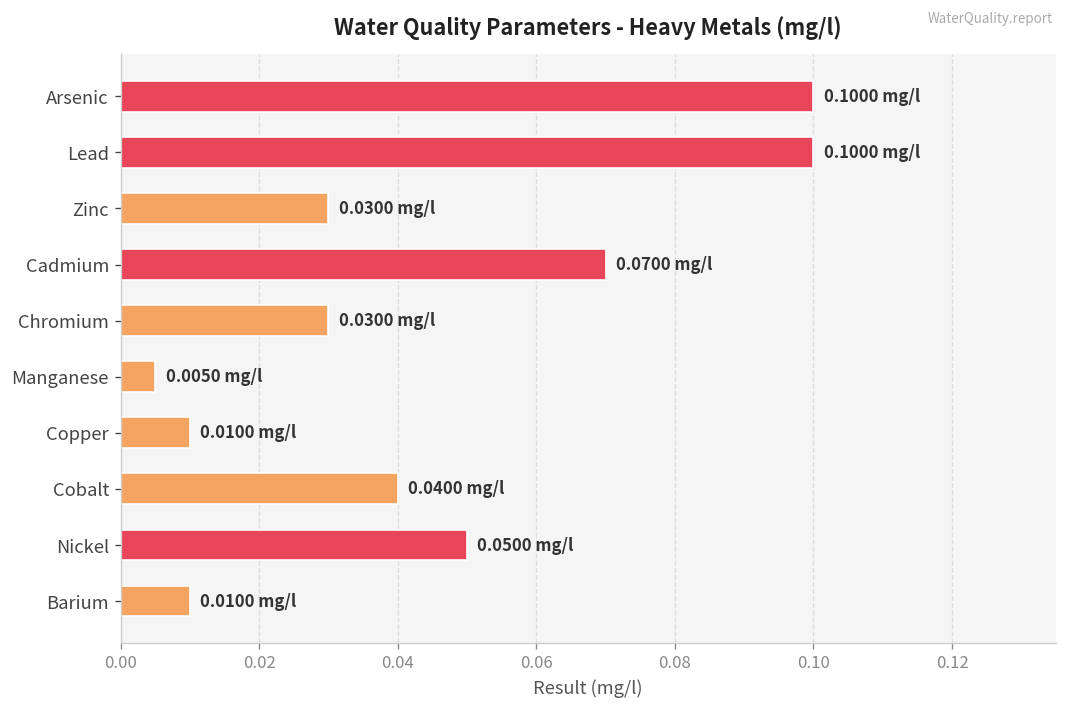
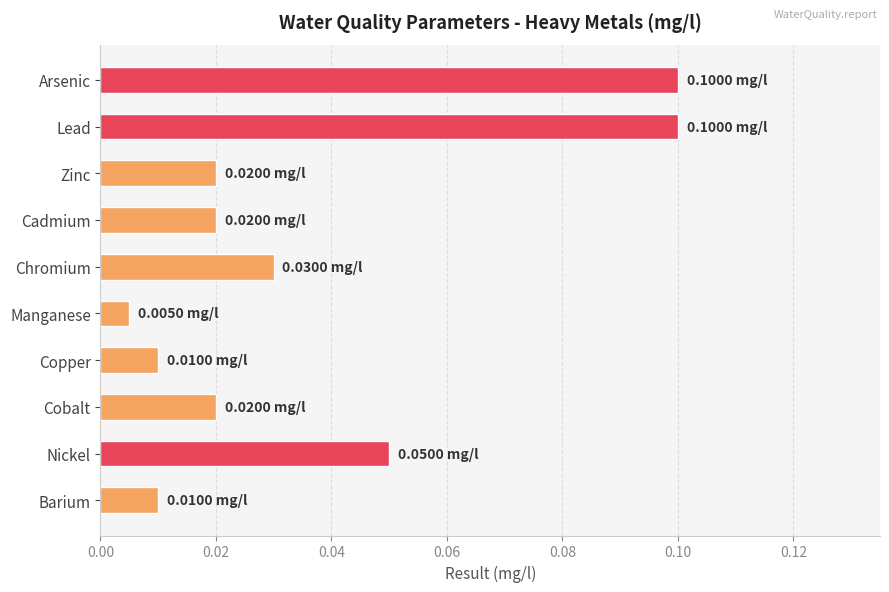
  {
    "Arsenic": 0.1000,
    "Lead": 0.1000,
-   "Zinc": 0.0300,
-   "Cadmium": 0.0700,
+   "Zinc": 0.0200,
+   "Cadmium": 0.0200,
    "Chromium": 0.0300,
    "Manganese": 0.0050,
    "Copper": 0.0100,
-   "Cobalt": 0.0400,
+   "Cobalt": 0.0200,
    "Nickel": 0.0500,
    "Barium": 0.0100
  }
